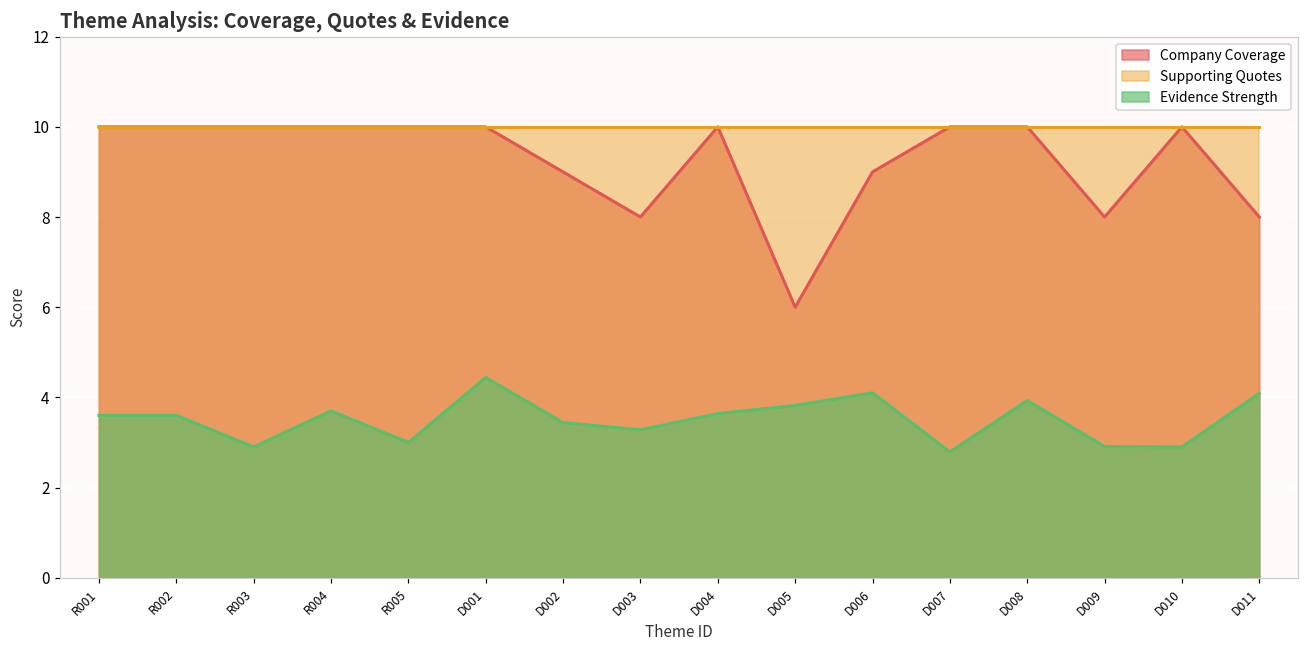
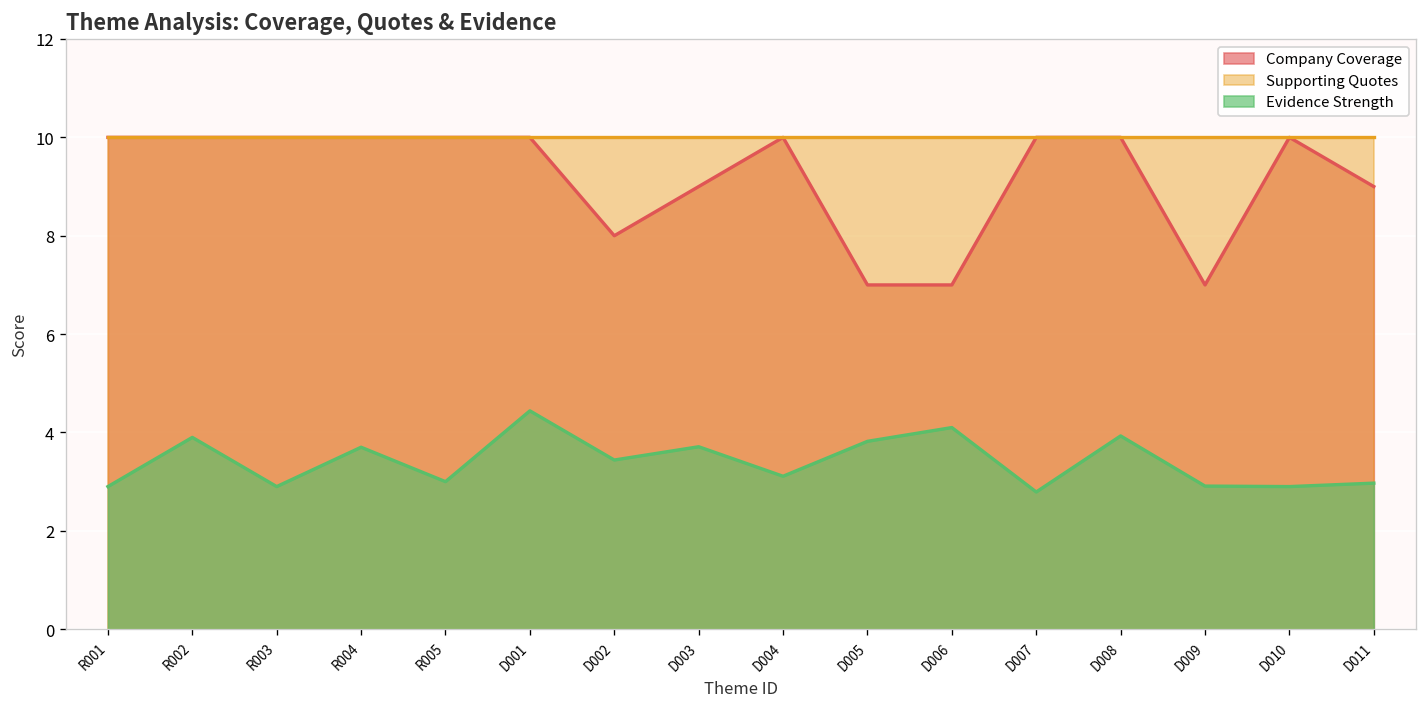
  {
    "Company Coverage": {
-     "D002": 9,
-     "D003": 8,
-     "D005": 6,
-     "D006": 9,
-     "D009": 8,
-     "D011": 8
+     "D002": 8,
+     "D003": 9,
+     "D005": 7,
+     "D006": 7,
+     "D009": 7,
+     "D011": 9
    },
    "Supporting Quotes": {
      "D002": 10.0,
      "D003": 10.0,
      "D005": 10.0,
      "D006": 10.0,
      "D009": 10.0,
      "D011": 10.0
    },
    "Evidence Strength": {
-     "R001": 3.6,
-     "R002": 3.6,
+     "R001": 2.9,
+     "R002": 3.9,
      "R003": 2.9,
      "R004": 3.7,
      "R005": 3.0,
      "D001": 4.4,
      "D002": 3.4,
-     "D003": 3.3,
-     "D004": 3.6,
+     "D003": 3.7,
+     "D004": 3.1,
      "D005": 3.8,
      "D006": 4.1,
      "D007": 2.8,
      "D008": 3.9,
      "D009": 2.9,
      "D010": 2.9,
-     "D011": 4.1
+     "D011": 3.0
    }
  }
